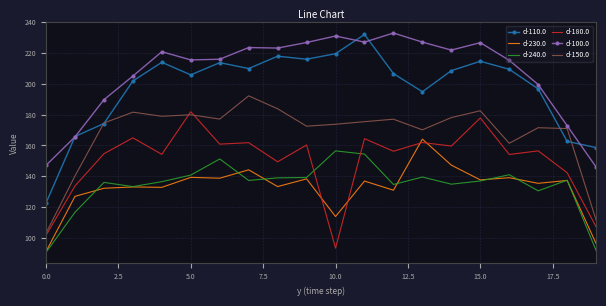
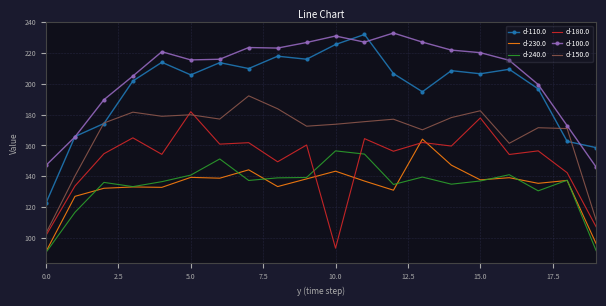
  {
    "d-110.0": {
      "0.0": 123,
      "5.0": 206,
-     "10.0": 220,
-     "15.0": 215
+     "10.0": 226,
+     "15.0": 207
    },
    "d-230.0": {
-     "10.0": 114
+     "10.0": 143
    },
    "d-240.0": {
      "10.0": 156
    },
    "d-180.0": {
      "5.0": 182,
      "10.0": 93,
      "15.0": 178
    },
    "d-100.0": {
      "0.0": 147,
      "5.0": 216,
      "10.0": 231,
-     "15.0": 227
+     "15.0": 220
    },
    "d-150.0": {
      "5.0": 180,
      "10.0": 174,
      "15.0": 183
    }
  }
